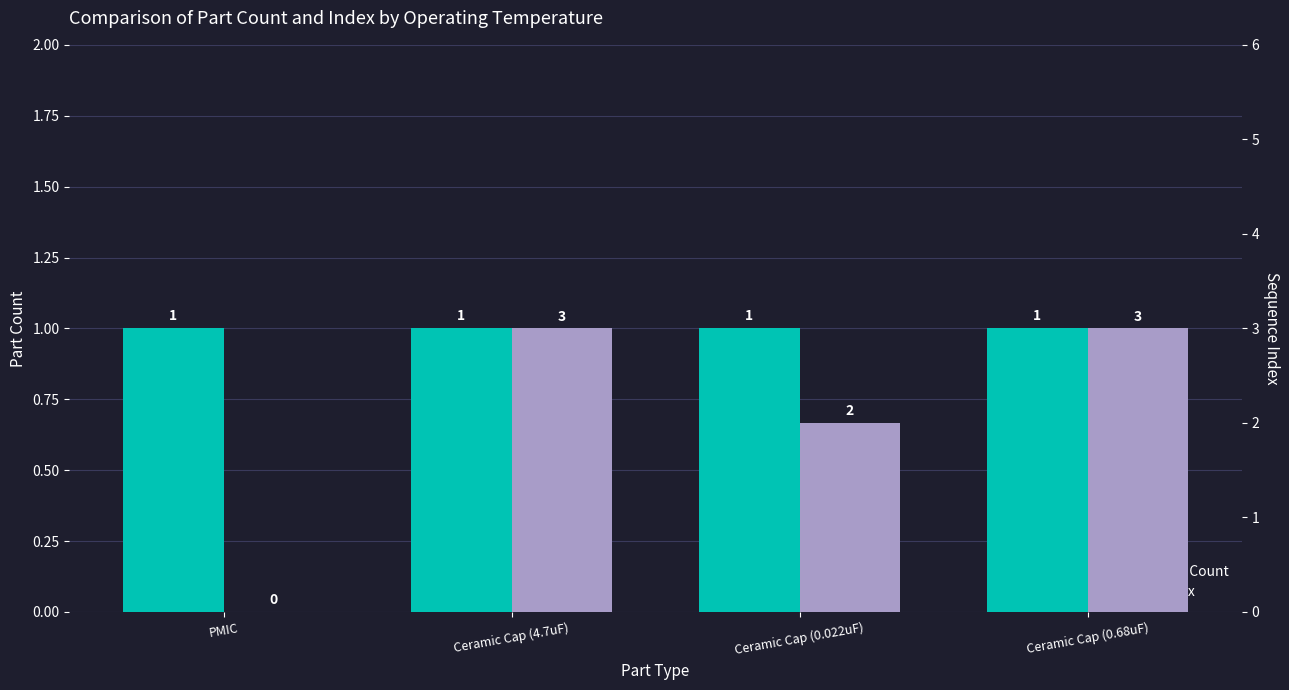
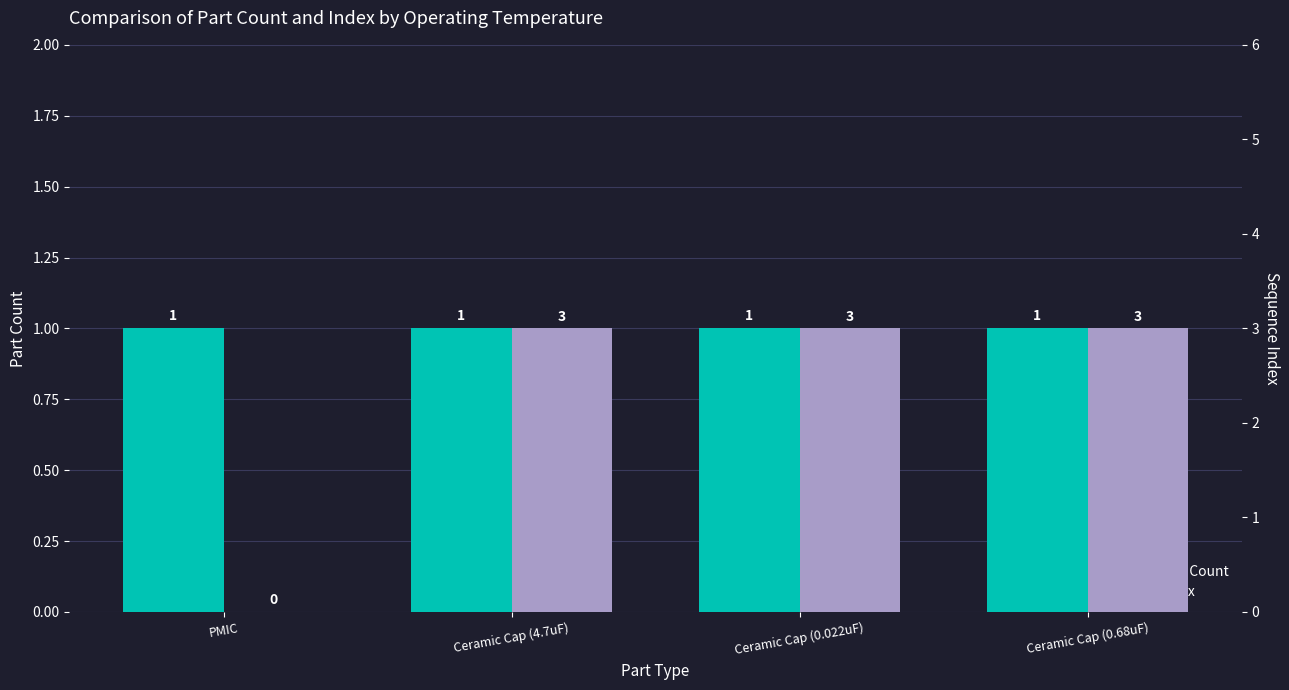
  {
    "Part Count": {
      "PMIC": 1,
      "Ceramic Cap (4.7uF)": 1,
      "Ceramic Cap (0.022uF)": 1,
      "Ceramic Cap (0.68uF)": 1
    },
    "Index": {
      "PMIC": 0,
      "Ceramic Cap (4.7uF)": 3,
-     "Ceramic Cap (0.022uF)": 2,
+     "Ceramic Cap (0.022uF)": 3,
      "Ceramic Cap (0.68uF)": 3
    }
  }
